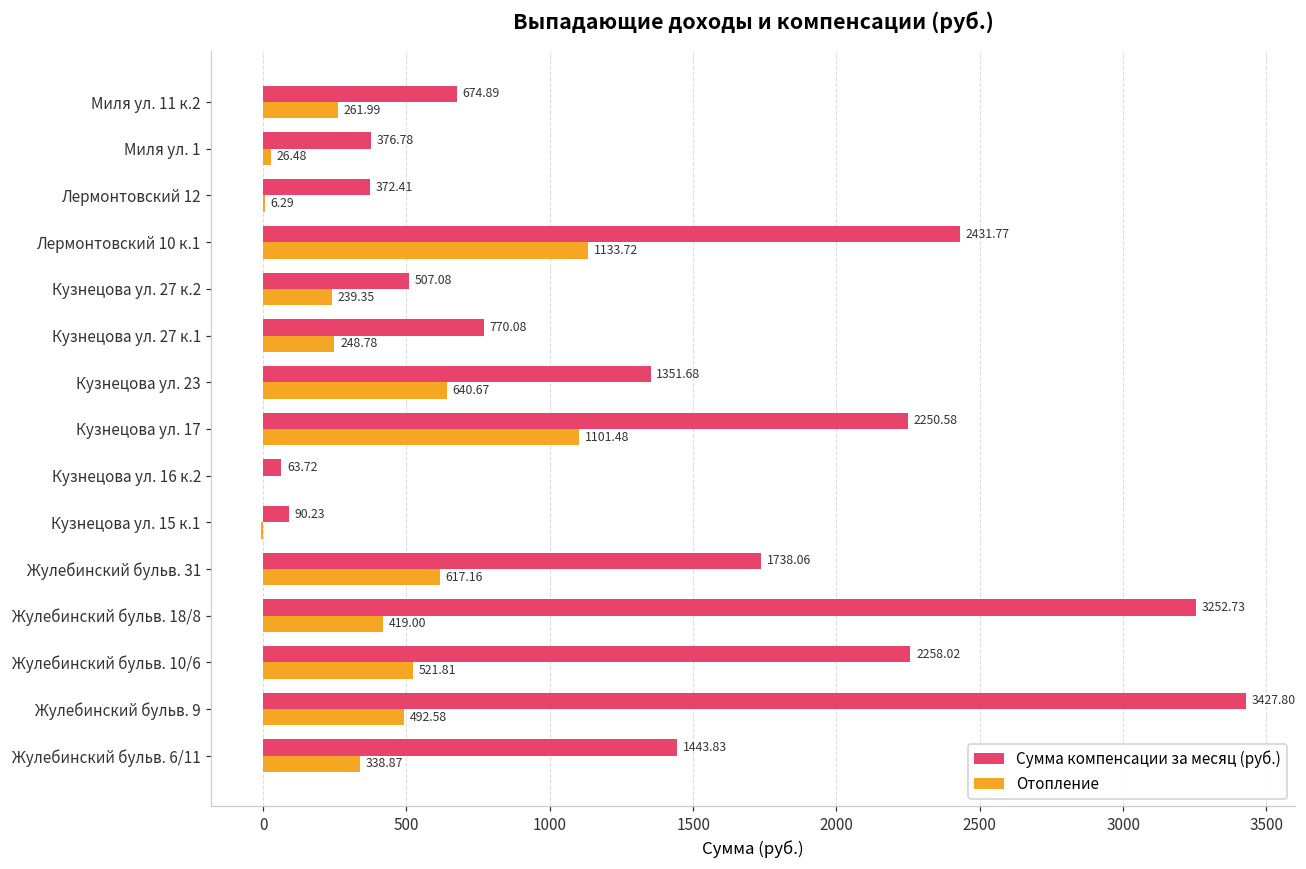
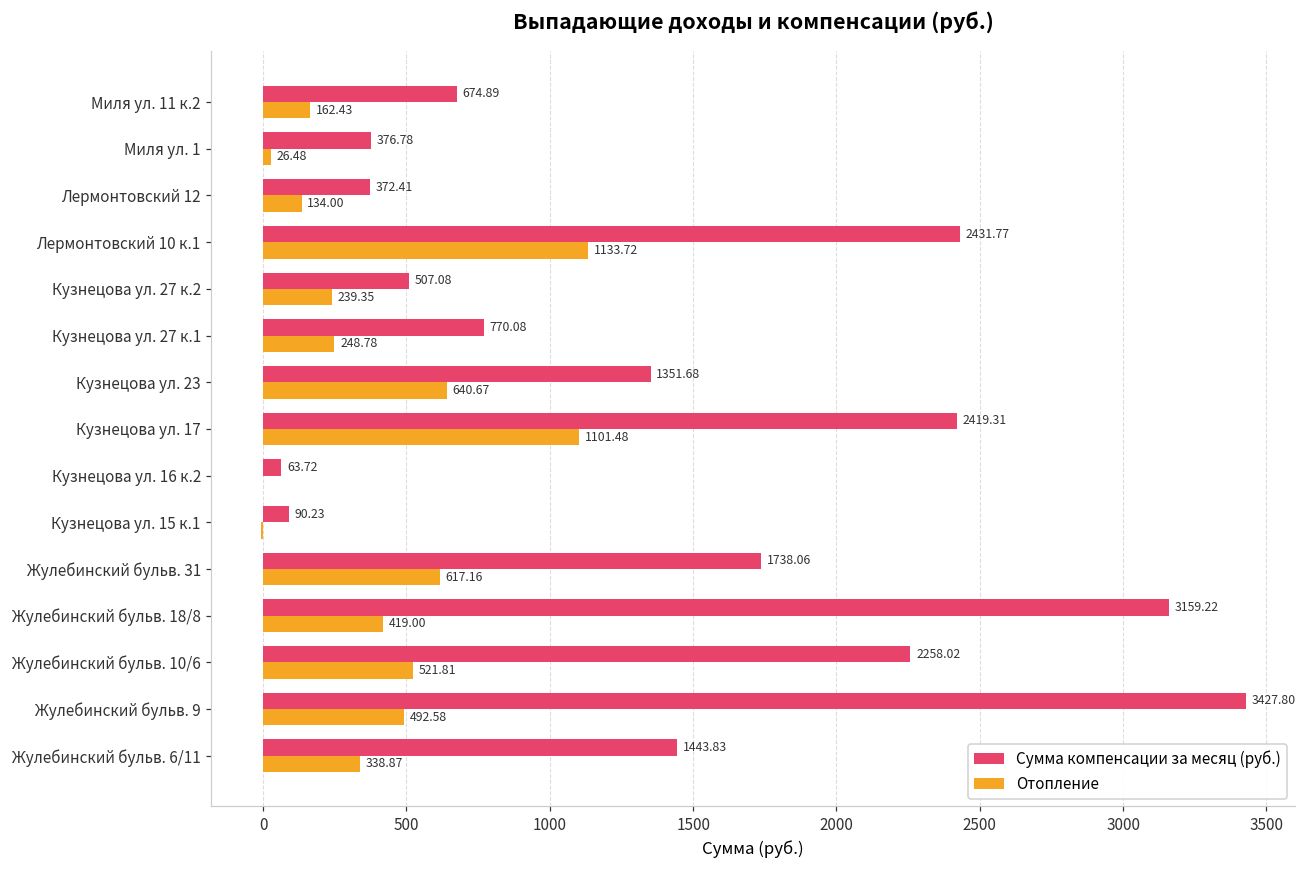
  {
    "Сумма компенсации за месяц (руб.)": {
      "Миля ул. 11 к.2": 674.89,
      "Миля ул. 1": 376.78,
      "Лермонтовский 12": 372.41,
      "Лермонтовский 10 к.1": 2431.77,
      "Кузнецова ул. 27 к.2": 507.08,
      "Кузнецова ул. 27 к.1": 770.08,
      "Кузнецова ул. 23": 1351.68,
-     "Кузнецова ул. 17": 2250.58,
+     "Кузнецова ул. 17": 2419.31,
      "Кузнецова ул. 16 к.2": 63.72,
      "Кузнецова ул. 15 к.1": 90.23,
      "Жулебинский бульв. 31": 1738.06,
-     "Жулебинский бульв. 18/8": 3252.73,
+     "Жулебинский бульв. 18/8": 3159.22,
      "Жулебинский бульв. 10/6": 2258.02,
      "Жулебинский бульв. 9": 3427.80,
      "Жулебинский бульв. 6/11": 1443.83
    },
    "Отопление": {
-     "Миля ул. 11 к.2": 261.99,
+     "Миля ул. 11 к.2": 162.43,
      "Миля ул. 1": 26.48,
-     "Лермонтовский 12": 6.29,
+     "Лермонтовский 12": 134.00,
      "Лермонтовский 10 к.1": 1133.72,
      "Кузнецова ул. 27 к.2": 239.35,
      "Кузнецова ул. 27 к.1": 248.78,
      "Кузнецова ул. 23": 640.67,
      "Кузнецова ул. 17": 1101.48,
      "Жулебинский бульв. 31": 617.16,
      "Жулебинский бульв. 18/8": 419.00,
      "Жулебинский бульв. 10/6": 521.81,
      "Жулебинский бульв. 9": 492.58,
      "Жулебинский бульв. 6/11": 338.87
    }
  }
